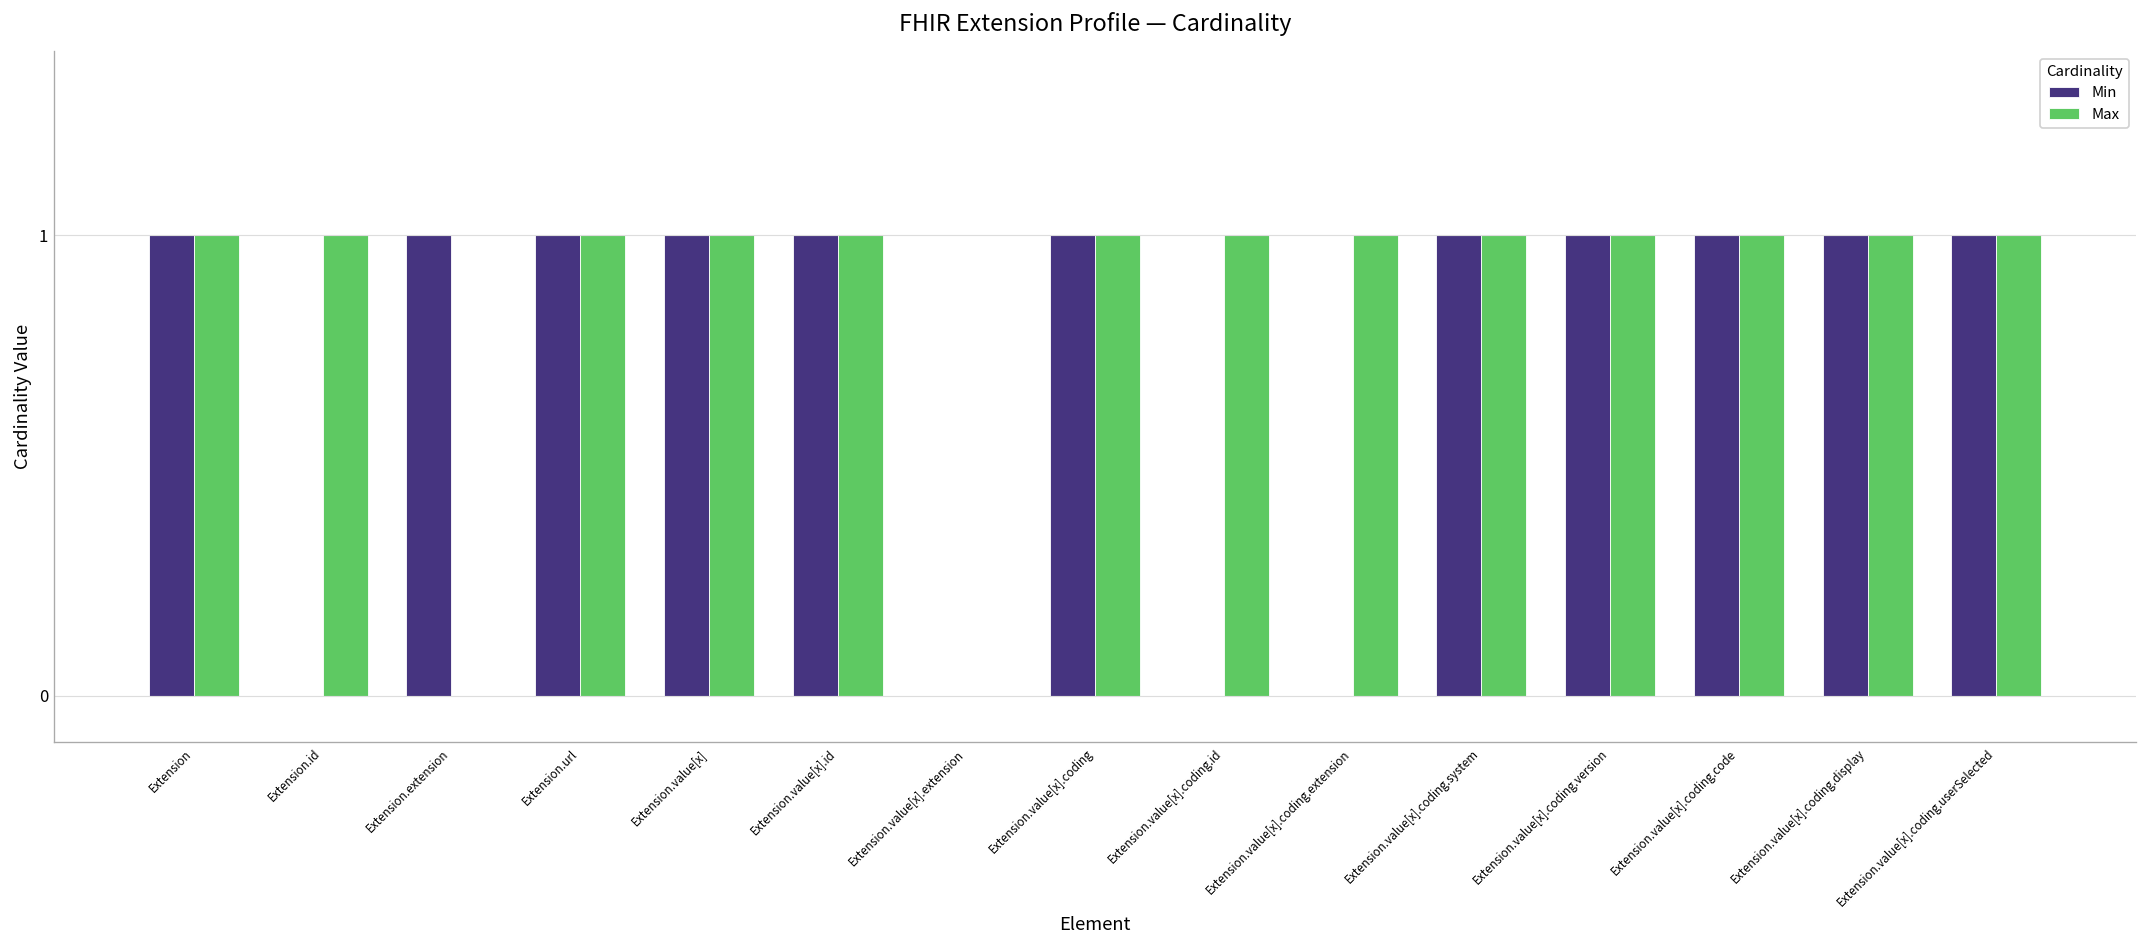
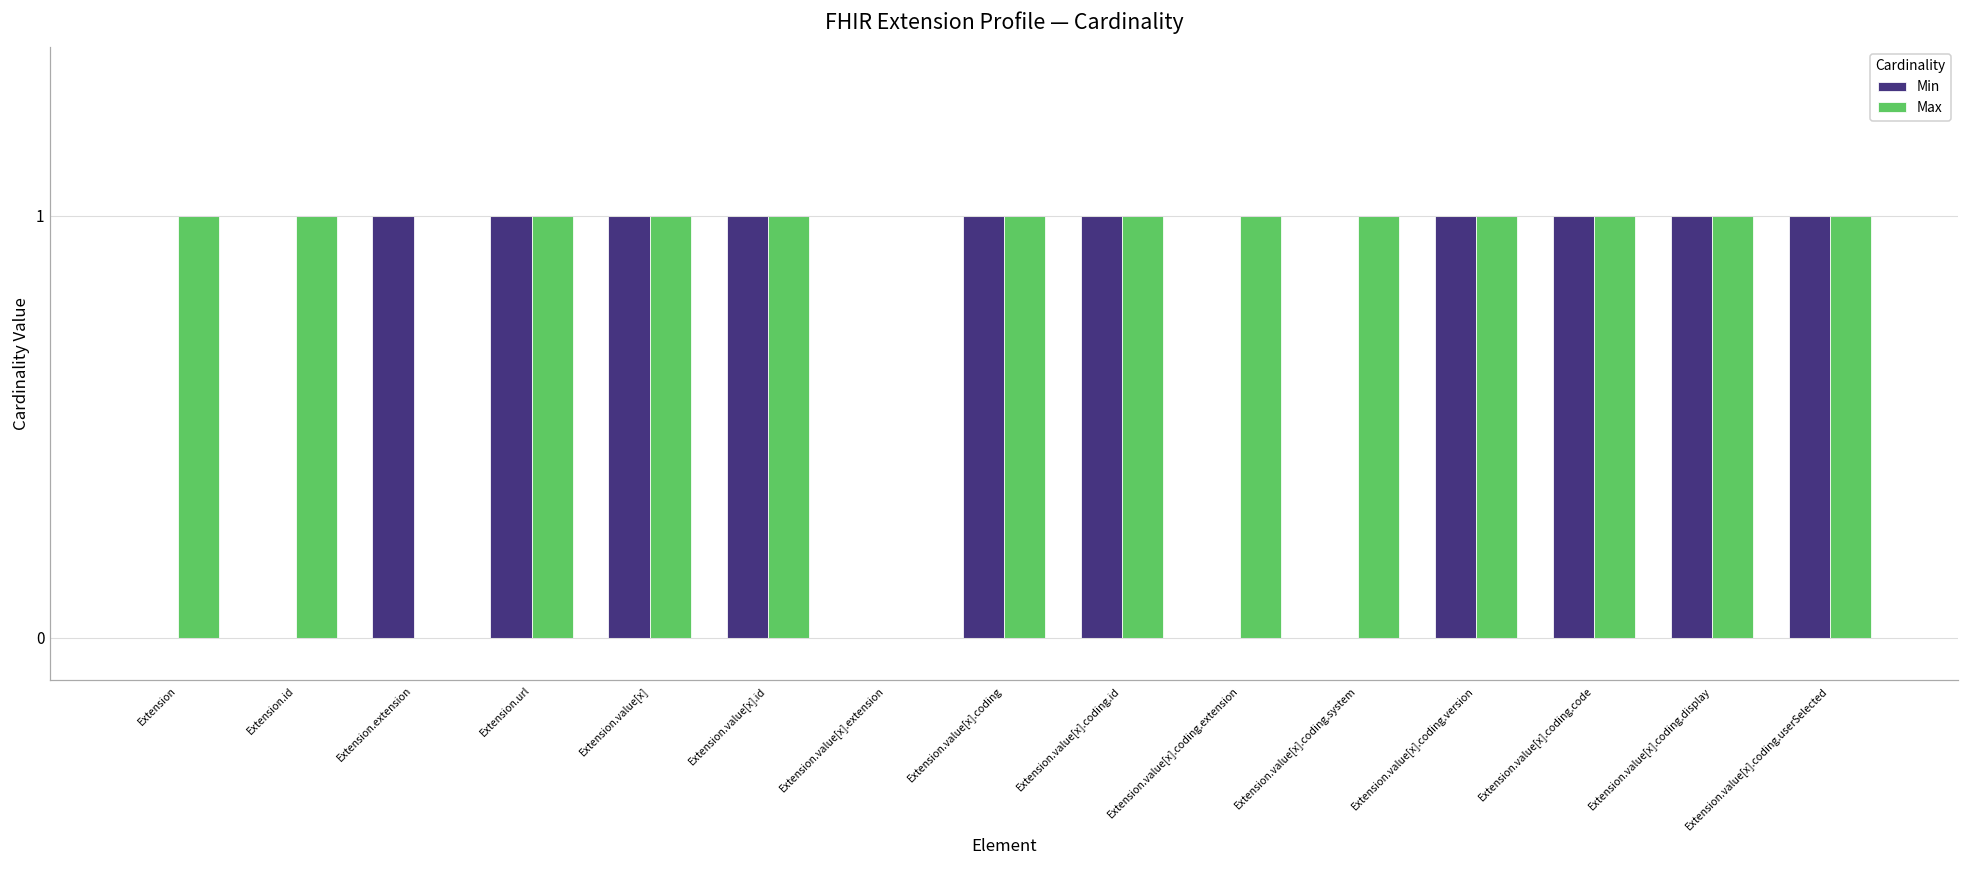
  {
    "Min": {
-     "Extension": 1,
+     "Extension": 0,
      "Extension.id": 0,
      "Extension.extension": 1,
      "Extension.url": 1,
      "Extension.value[x]": 1,
      "Extension.value[x].id": 1,
      "Extension.value[x].extension": 0,
      "Extension.value[x].coding": 1,
-     "Extension.value[x].coding.id": 0,
+     "Extension.value[x].coding.id": 1,
      "Extension.value[x].coding.extension": 0,
-     "Extension.value[x].coding.system": 1,
+     "Extension.value[x].coding.system": 0,
      "Extension.value[x].coding.version": 1,
      "Extension.value[x].coding.code": 1,
      "Extension.value[x].coding.display": 1,
      "Extension.value[x].coding.userSelected": 1
    },
    "Max": {
      "Extension": 1,
      "Extension.id": 1,
      "Extension.extension": 0,
      "Extension.url": 1,
      "Extension.value[x]": 1,
      "Extension.value[x].id": 1,
      "Extension.value[x].extension": 0,
      "Extension.value[x].coding": 1,
      "Extension.value[x].coding.id": 1,
      "Extension.value[x].coding.extension": 1,
      "Extension.value[x].coding.system": 1,
      "Extension.value[x].coding.version": 1,
      "Extension.value[x].coding.code": 1,
      "Extension.value[x].coding.display": 1,
      "Extension.value[x].coding.userSelected": 1
    }
  }
